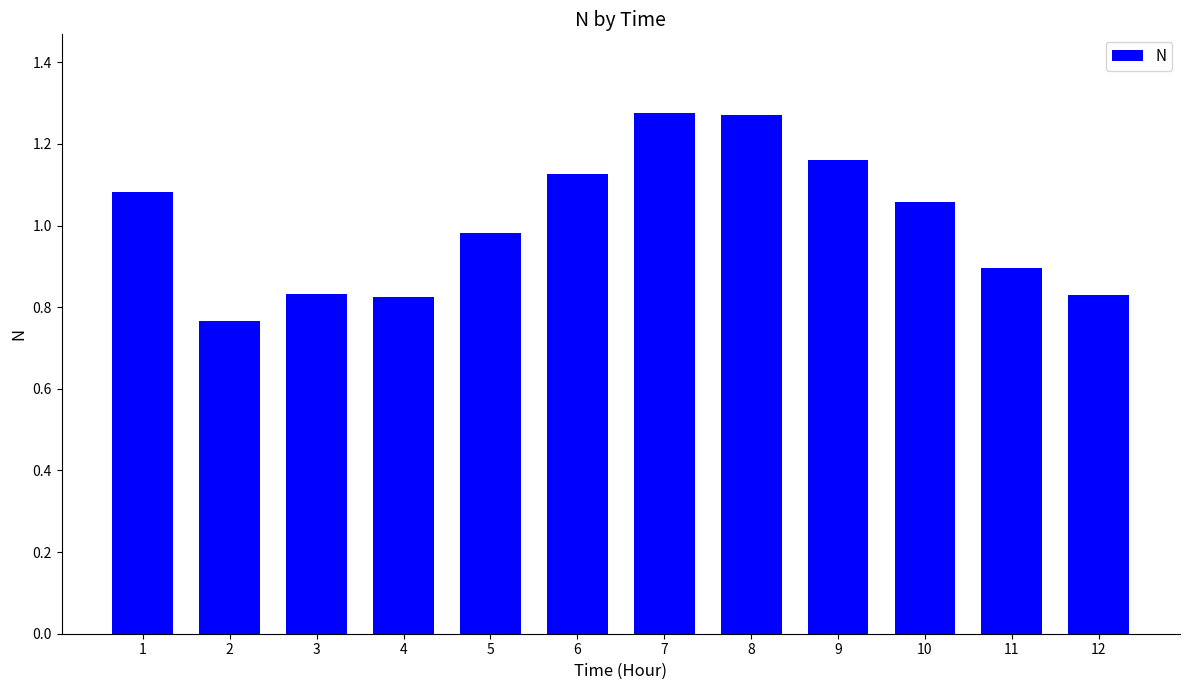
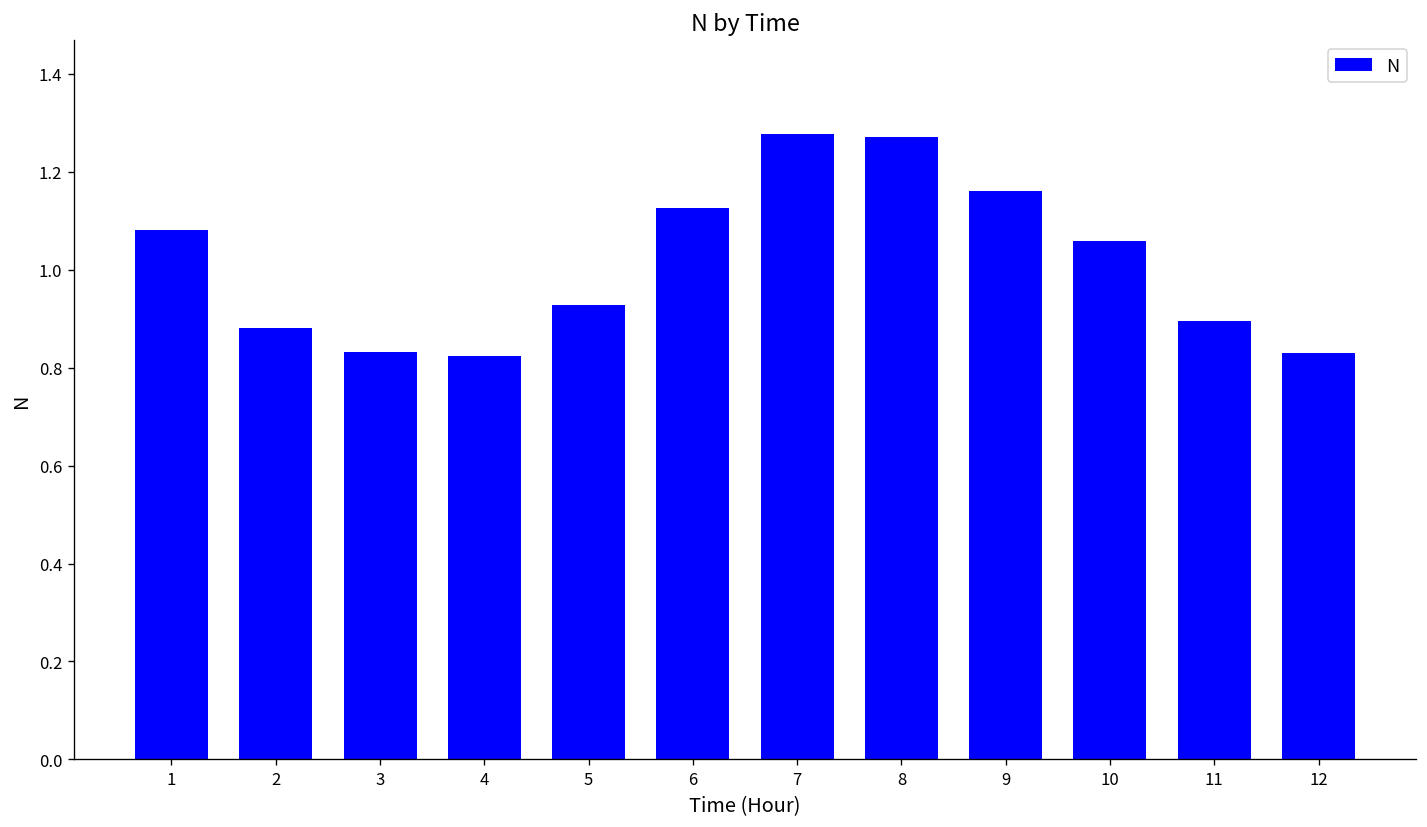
  {
    "1": 1.08,
-   "2": 0.77,
+   "2": 0.88,
    "3": 0.83,
    "4": 0.82,
-   "5": 0.98,
+   "5": 0.93,
    "6": 1.13,
    "7": 1.28,
    "8": 1.27,
    "9": 1.16,
    "10": 1.06,
    "11": 0.89,
    "12": 0.83
  }
